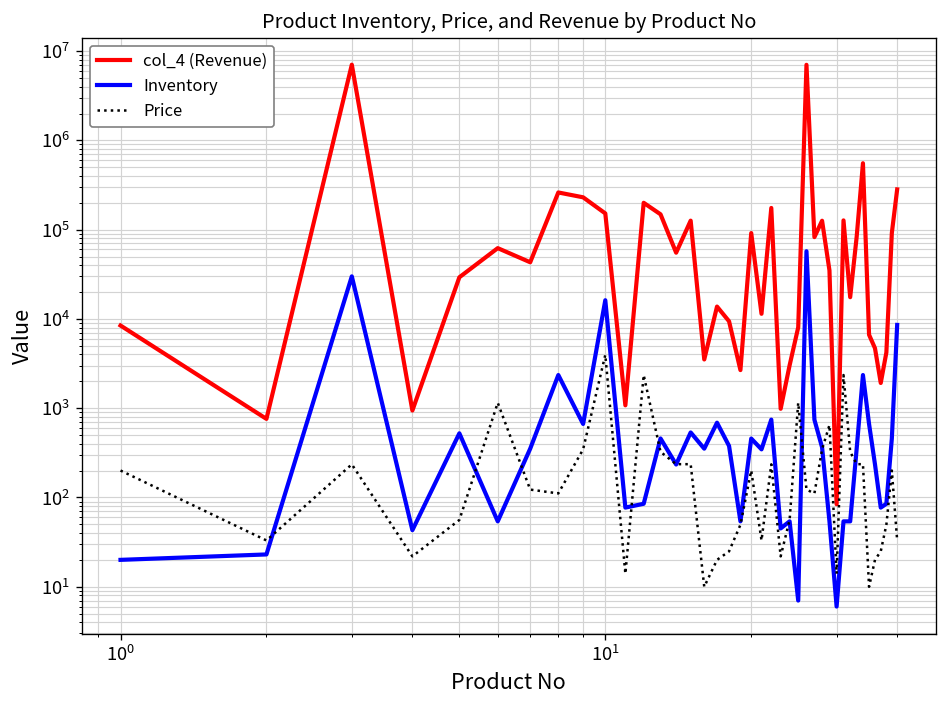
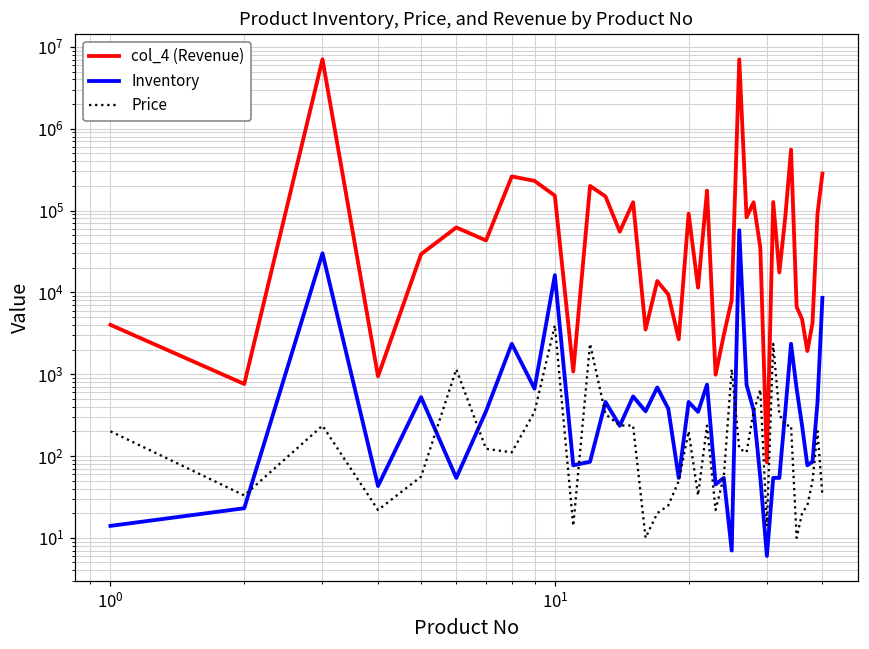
  {
    "col_4 (Revenue)": {
-     "10^0": 8000,
+     "10^0": 4000,
      "10^1": 150000
    },
    "Inventory": {
-     "10^0": 20,
+     "10^0": 14,
      "10^1": 16000
    },
    "Price": {
      "10^0": 200,
      "10^1": 4000
    }
  }
